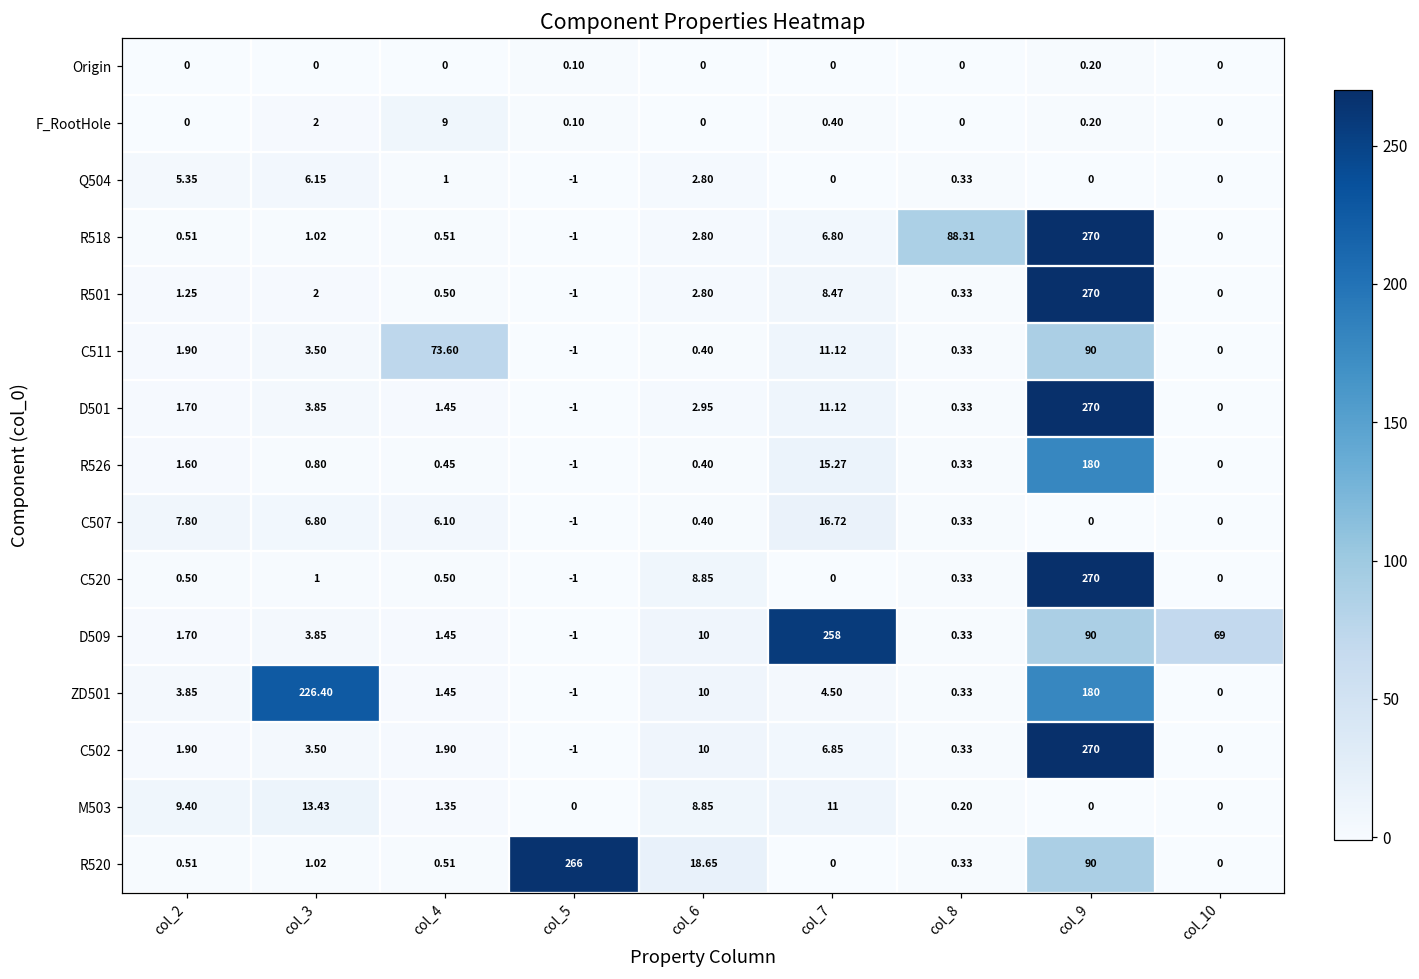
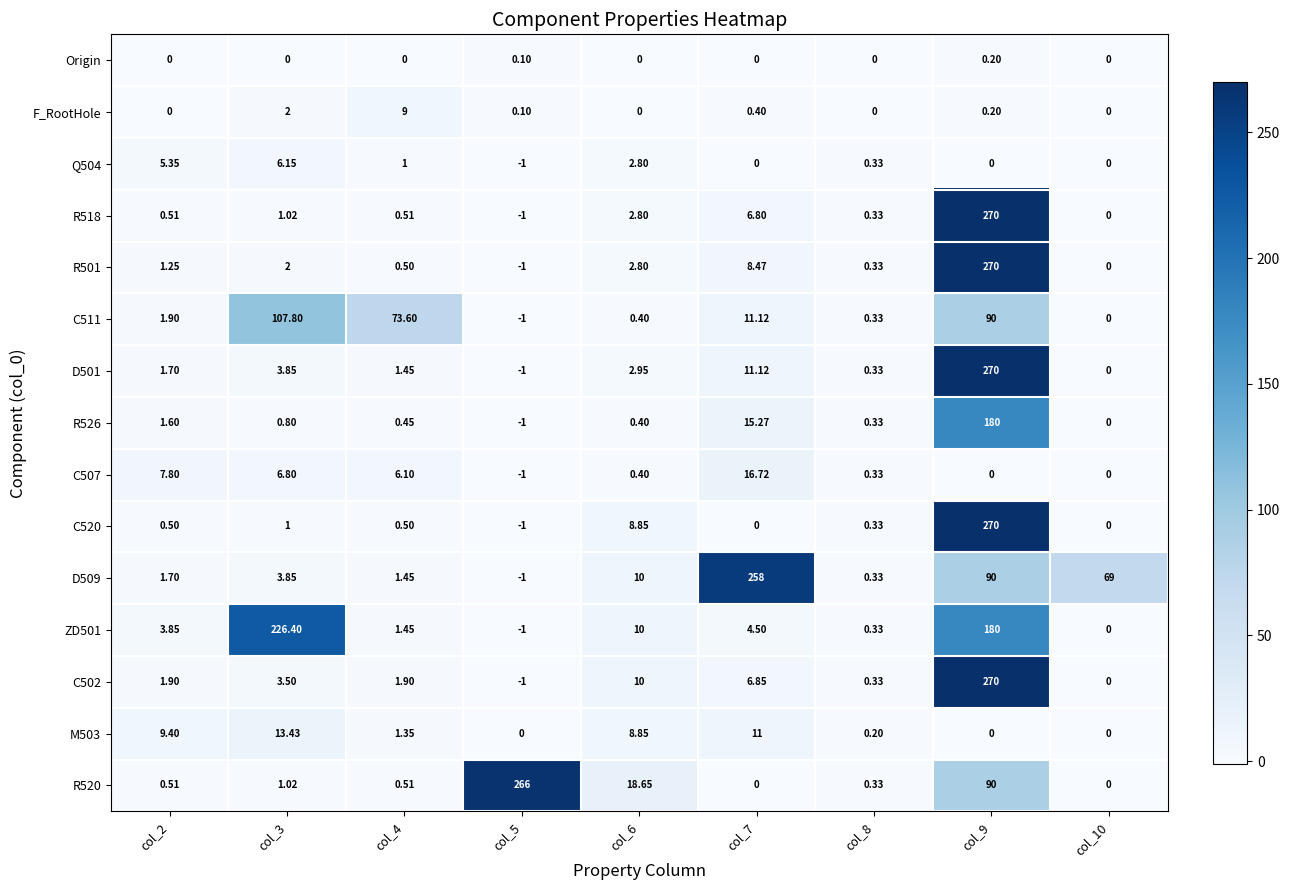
  {
    "Origin": {
      "col_2": 0,
      "col_3": 0,
      "col_4": 0,
      "col_5": 0.10,
      "col_6": 0,
      "col_7": 0,
      "col_8": 0,
      "col_9": 0.20,
      "col_10": 0
    },
    "F_RootHole": {
      "col_2": 0,
      "col_3": 2,
      "col_4": 9,
      "col_5": 0.10,
      "col_6": 0,
      "col_7": 0.40,
      "col_8": 0,
      "col_9": 0.20,
      "col_10": 0
    },
    "Q504": {
      "col_2": 5.35,
      "col_3": 6.15,
      "col_4": 1,
      "col_5": -1,
      "col_6": 2.80,
      "col_7": 0,
      "col_8": 0.33,
      "col_9": 0,
      "col_10": 0
    },
    "R518": {
      "col_2": 0.51,
      "col_3": 1.02,
      "col_4": 0.51,
      "col_5": -1,
      "col_6": 2.80,
      "col_7": 6.80,
-     "col_8": 88.31,
+     "col_8": 0.33,
      "col_9": 270,
      "col_10": 0
    },
    "R501": {
      "col_2": 1.25,
      "col_3": 2,
      "col_4": 0.50,
      "col_5": -1,
      "col_6": 2.80,
      "col_7": 8.47,
      "col_8": 0.33,
      "col_9": 270,
      "col_10": 0
    },
    "C511": {
      "col_2": 1.90,
-     "col_3": 3.50,
+     "col_3": 107.80,
      "col_4": 73.60,
      "col_5": -1,
      "col_6": 0.40,
      "col_7": 11.12,
      "col_8": 0.33,
      "col_9": 90,
      "col_10": 0
    },
    "D501": {
      "col_2": 1.70,
      "col_3": 3.85,
      "col_4": 1.45,
      "col_5": -1,
      "col_6": 2.95,
      "col_7": 11.12,
      "col_8": 0.33,
      "col_9": 270,
      "col_10": 0
    },
    "R526": {
      "col_2": 1.60,
      "col_3": 0.80,
      "col_4": 0.45,
      "col_5": -1,
      "col_6": 0.40,
      "col_7": 15.27,
      "col_8": 0.33,
      "col_9": 180,
      "col_10": 0
    },
    "C507": {
      "col_2": 7.80,
      "col_3": 6.80,
      "col_4": 6.10,
      "col_5": -1,
      "col_6": 0.40,
      "col_7": 16.72,
      "col_8": 0.33,
      "col_9": 0,
      "col_10": 0
    },
    "C520": {
      "col_2": 0.50,
      "col_3": 1,
      "col_4": 0.50,
      "col_5": -1,
      "col_6": 8.85,
      "col_7": 0,
      "col_8": 0.33,
      "col_9": 270,
      "col_10": 0
    },
    "D509": {
      "col_2": 1.70,
      "col_3": 3.85,
      "col_4": 1.45,
      "col_5": -1,
      "col_6": 10,
      "col_7": 258,
      "col_8": 0.33,
      "col_9": 90,
      "col_10": 69
    },
    "ZD501": {
      "col_2": 3.85,
      "col_3": 226.40,
      "col_4": 1.45,
      "col_5": -1,
      "col_6": 10,
      "col_7": 4.50,
      "col_8": 0.33,
      "col_9": 180,
      "col_10": 0
    },
    "C502": {
      "col_2": 1.90,
      "col_3": 3.50,
      "col_4": 1.90,
      "col_5": -1,
      "col_6": 10,
      "col_7": 6.85,
      "col_8": 0.33,
      "col_9": 270,
      "col_10": 0
    },
    "M503": {
      "col_2": 9.40,
      "col_3": 13.43,
      "col_4": 1.35,
      "col_5": 0,
      "col_6": 8.85,
      "col_7": 11,
      "col_8": 0.20,
      "col_9": 0,
      "col_10": 0
    },
    "R520": {
      "col_2": 0.51,
      "col_3": 1.02,
      "col_4": 0.51,
      "col_5": 266,
      "col_6": 18.65,
      "col_7": 0,
      "col_8": 0.33,
      "col_9": 90,
      "col_10": 0
    }
  }
